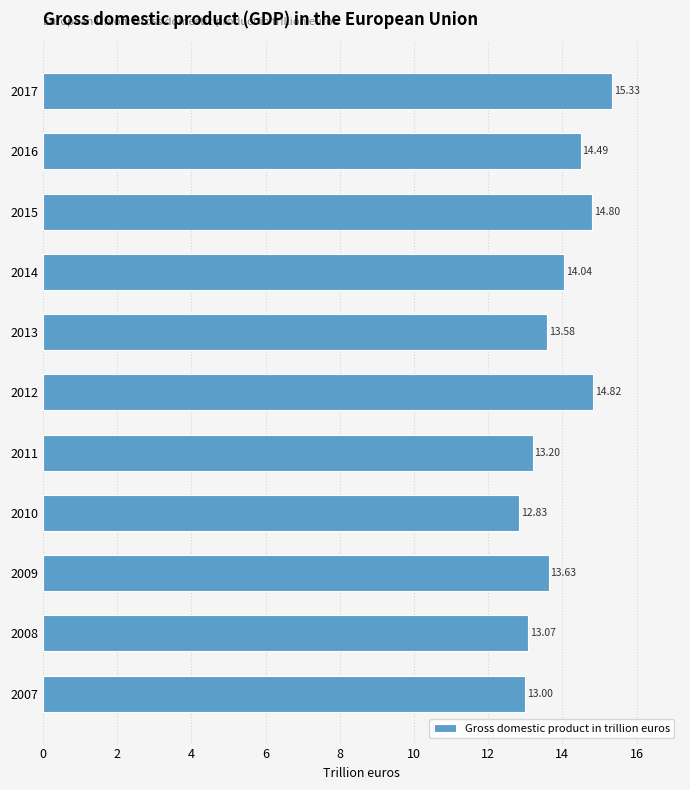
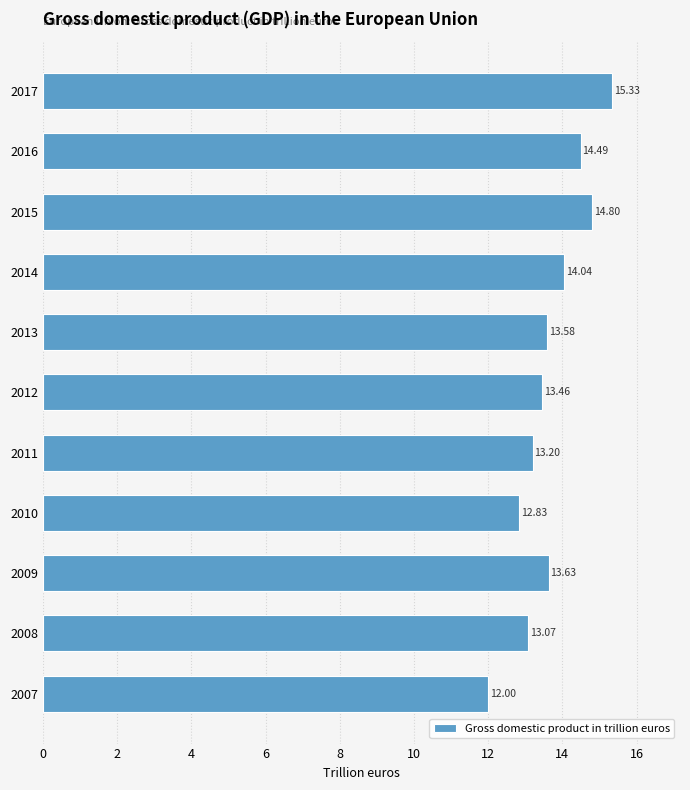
  {
    "2017": 15.33,
    "2016": 14.49,
    "2015": 14.80,
    "2014": 14.04,
    "2013": 13.58,
-   "2012": 14.82,
+   "2012": 13.46,
    "2011": 13.20,
    "2010": 12.83,
    "2009": 13.63,
    "2008": 13.07,
-   "2007": 13.00
+   "2007": 12.00
  }
